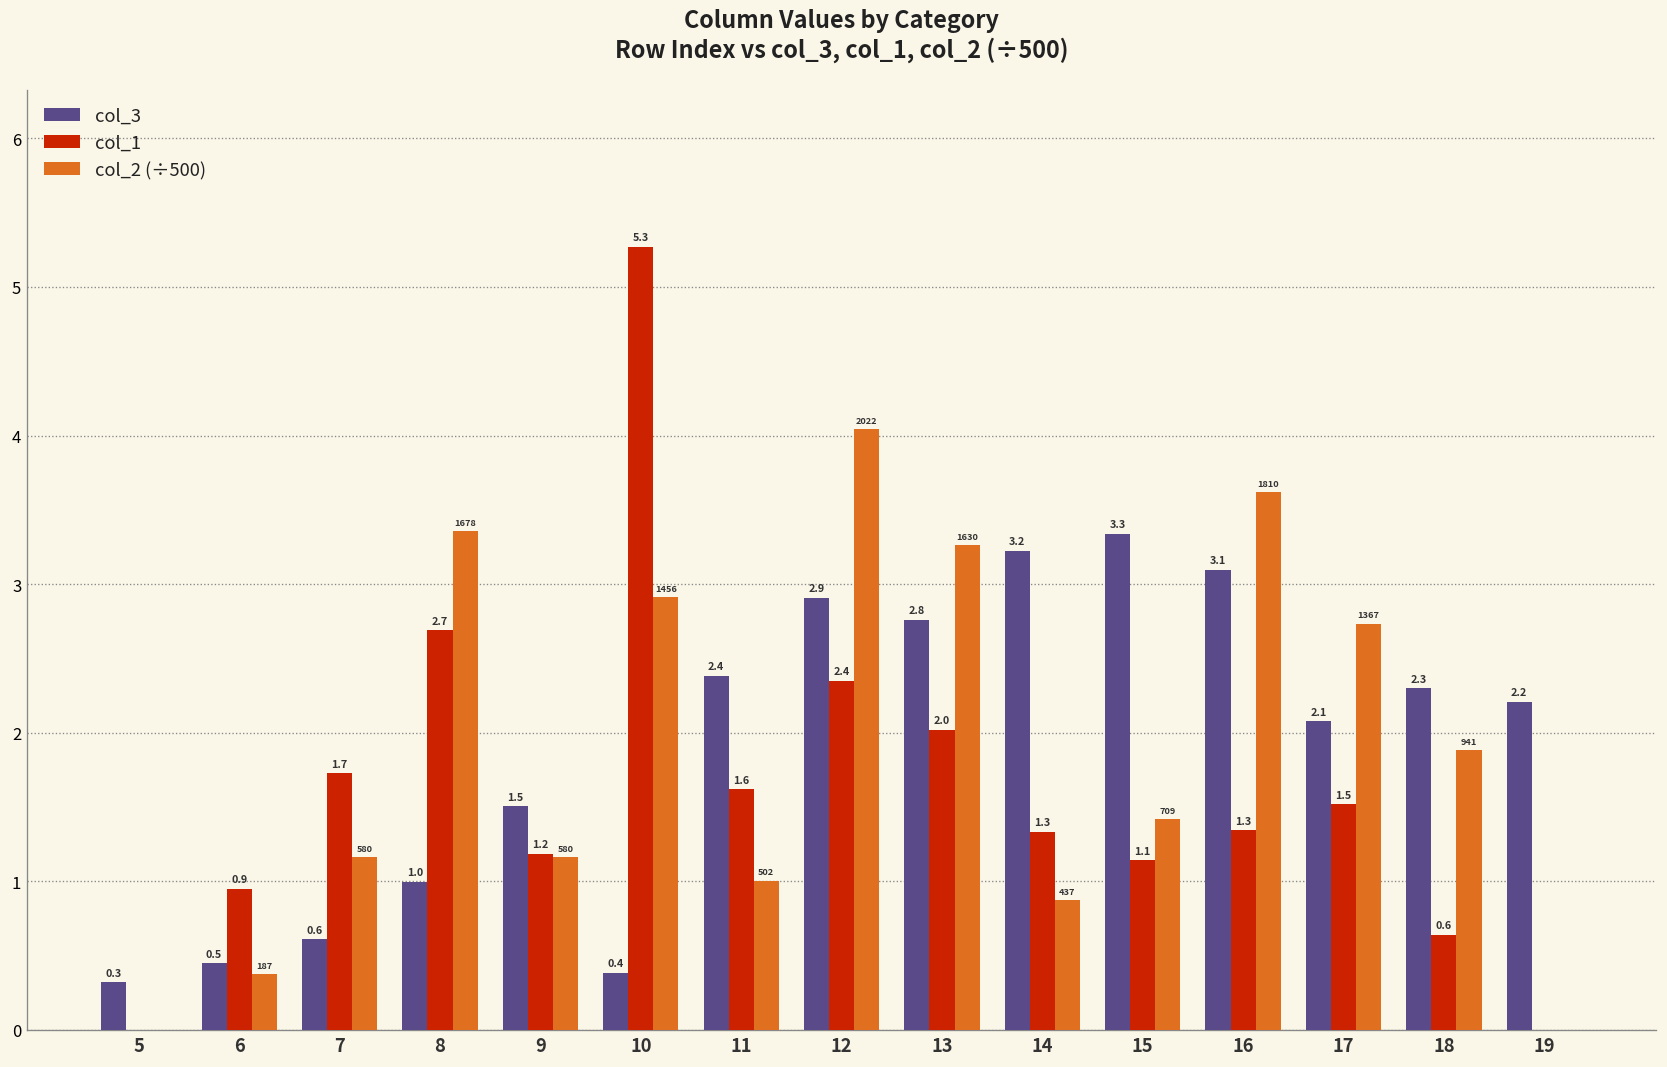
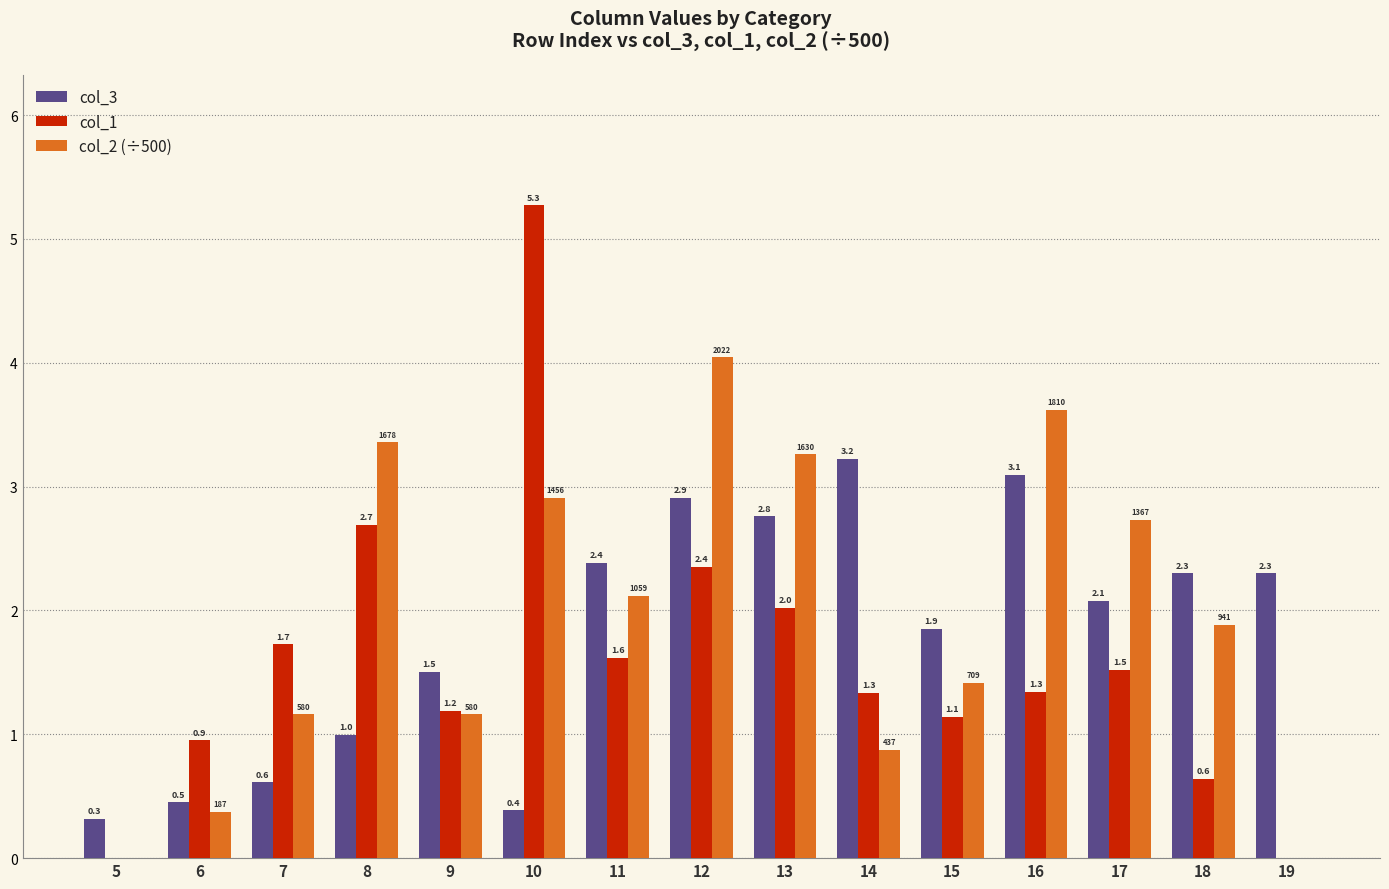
  {
    "col_3": {
      "5": 0.3,
      "6": 0.5,
      "7": 0.6,
      "8": 1.0,
      "9": 1.5,
      "10": 0.4,
      "11": 2.4,
      "12": 2.9,
      "13": 2.8,
      "14": 3.2,
-     "15": 3.3,
+     "15": 1.9,
      "16": 3.1,
      "17": 2.1,
      "18": 2.3,
-     "19": 2.2
+     "19": 2.3
    },
    "col_1": {
      "6": 0.9,
      "7": 1.7,
      "8": 2.7,
      "9": 1.2,
      "10": 5.3,
      "11": 1.6,
      "12": 2.4,
      "13": 2.0,
      "14": 1.3,
      "15": 1.1,
      "16": 1.3,
      "17": 1.5,
      "18": 0.6
    },
    "col_2 (÷500)": {
-     "11": 502
+     "11": 1059
    }
  }
